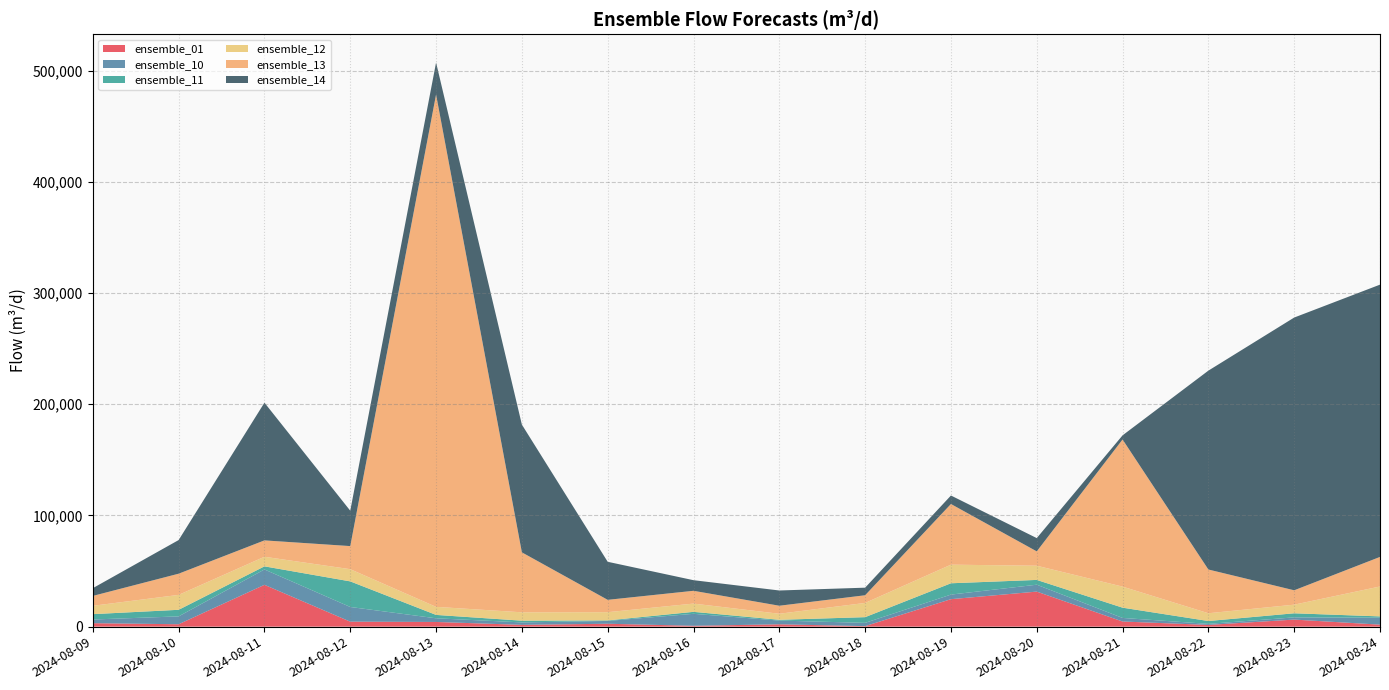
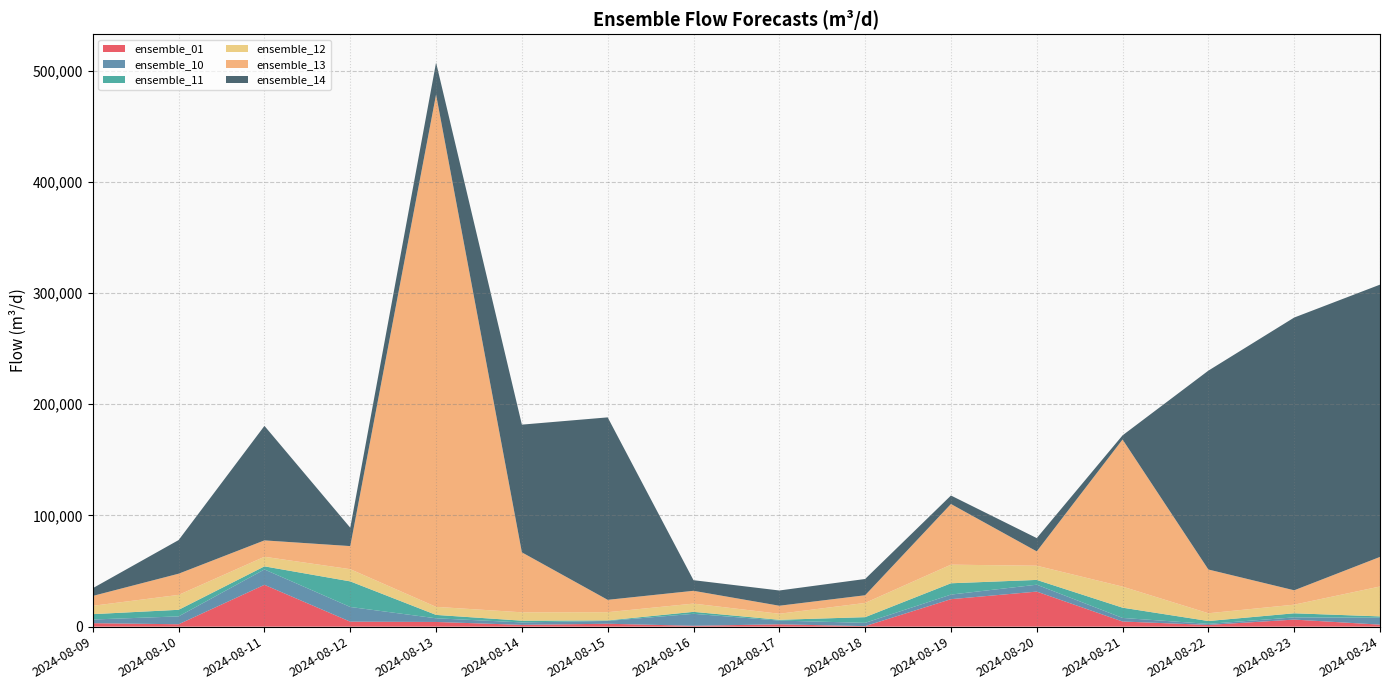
  {
    "ensemble_01": {
      "2024-08-09": "3,000",
      "2024-08-11": "38,000",
      "2024-08-12": "4,000",
      "2024-08-13": "4,000",
      "2024-08-15": "3,000",
      "2024-08-19": "25,000",
      "2024-08-20": "32,000",
      "2024-08-21": "5,000"
    },
    "ensemble_14": {
      "2024-08-09": "7,000",
      "2024-08-10": "30,000",
-     "2024-08-11": "124,000",
-     "2024-08-12": "32,000",
+     "2024-08-11": "103,000",
+     "2024-08-12": "17,000",
      "2024-08-13": "29,000",
      "2024-08-14": "115,000",
-     "2024-08-15": "34,000",
+     "2024-08-15": "164,000",
      "2024-08-16": "10,000",
      "2024-08-17": "14,000",
-     "2024-08-18": "7,000",
+     "2024-08-18": "15,000",
      "2024-08-19": "8,000",
      "2024-08-20": "12,000",
      "2024-08-21": "4,000",
      "2024-08-22": "179,000",
      "2024-08-23": "245,000",
      "2024-08-24": "245,000"
    }
  }
